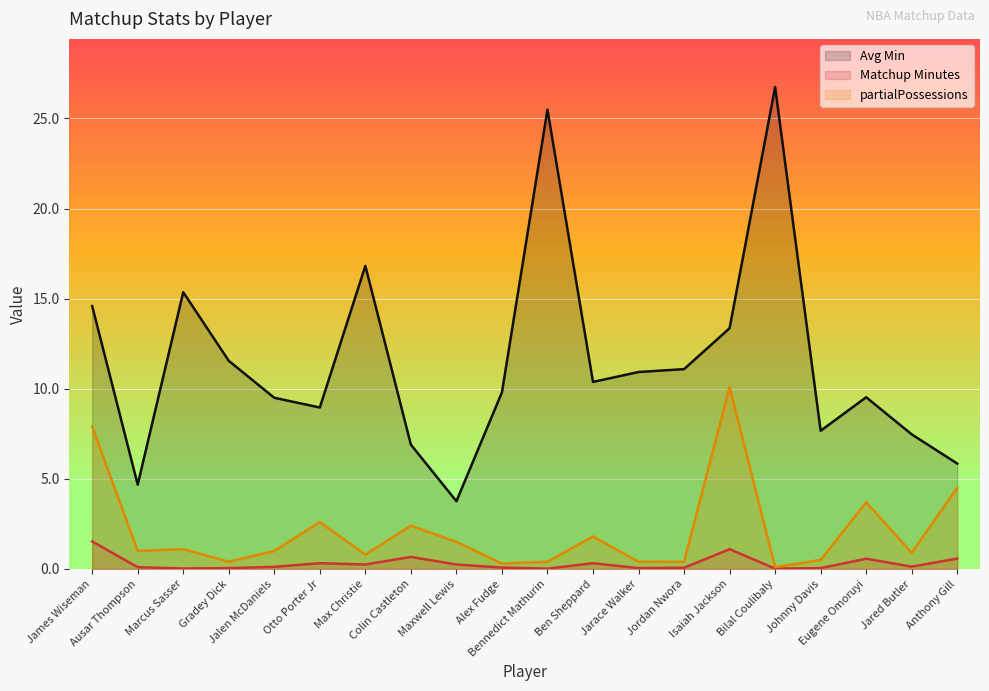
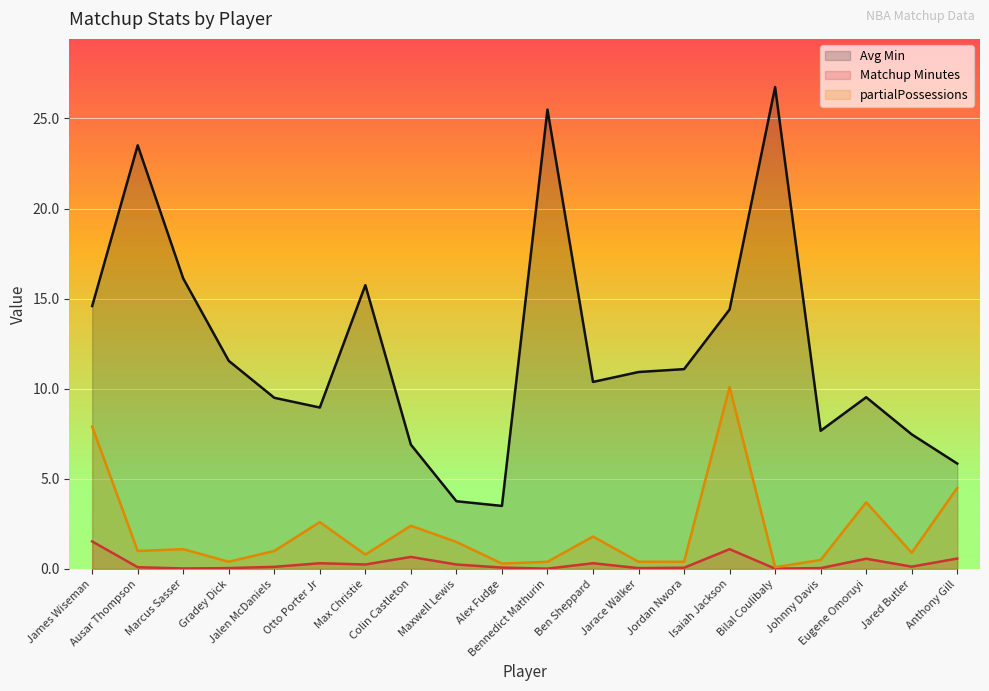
  {
    "Avg Min": {
      "James Wiseman": 14.6,
-     "Ausar Thompson": 4.7,
-     "Marcus Sasser": 15.4,
+     "Ausar Thompson": 23.5,
+     "Marcus Sasser": 16.1,
      "Gradey Dick": 11.6,
      "Jalen McDaniels": 9.5,
      "Otto Porter Jr": 9.0,
-     "Max Christie": 16.8,
+     "Max Christie": 15.8,
      "Colin Castleton": 6.9,
      "Maxwell Lewis": 3.8,
-     "Alex Fudge": 9.8,
+     "Alex Fudge": 3.5,
      "Bennedict Mathurin": 25.5,
      "Ben Sheppard": 10.4,
      "Jarace Walker": 10.9,
      "Jordan Nwora": 11.1,
-     "Isaiah Jackson": 13.4,
+     "Isaiah Jackson": 14.4,
      "Bilal Coulibaly": 26.7,
      "Johnny Davis": 7.7,
      "Eugene Omoruyi": 9.5,
      "Jared Butler": 7.5,
      "Anthony Gill": 5.9
    }
  }
